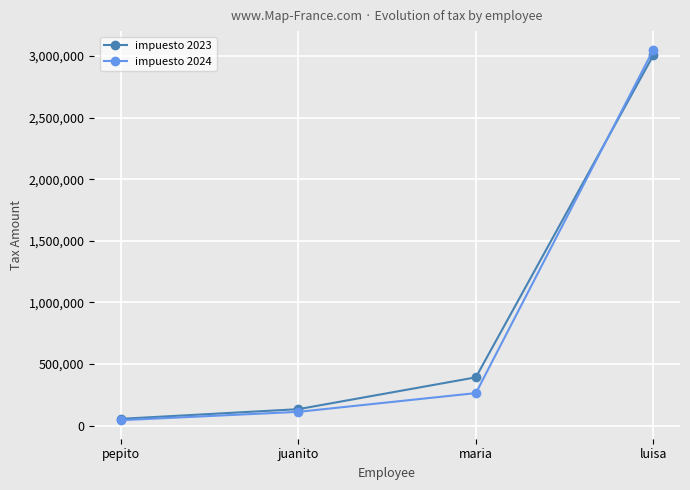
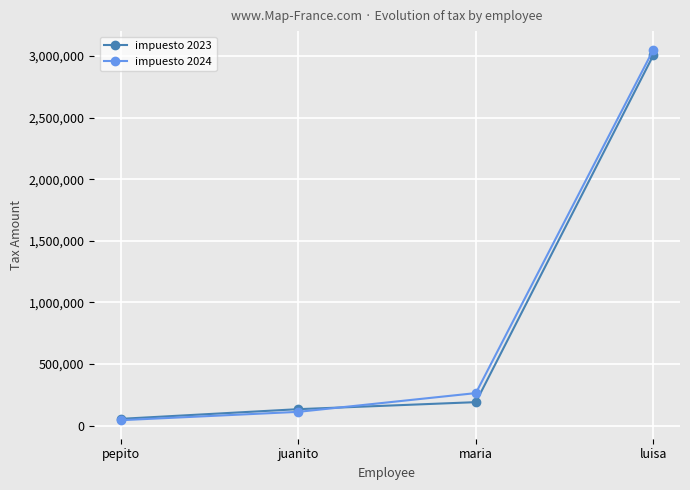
  {
    "impuesto 2023": {
      "juanito": "130,000",
-     "maria": "390,000",
+     "maria": "190,000",
      "luisa": "3,010,000"
    },
    "impuesto 2024": {
      "juanito": "110,000",
      "maria": "270,000",
      "luisa": "3,050,000"
    }
  }
